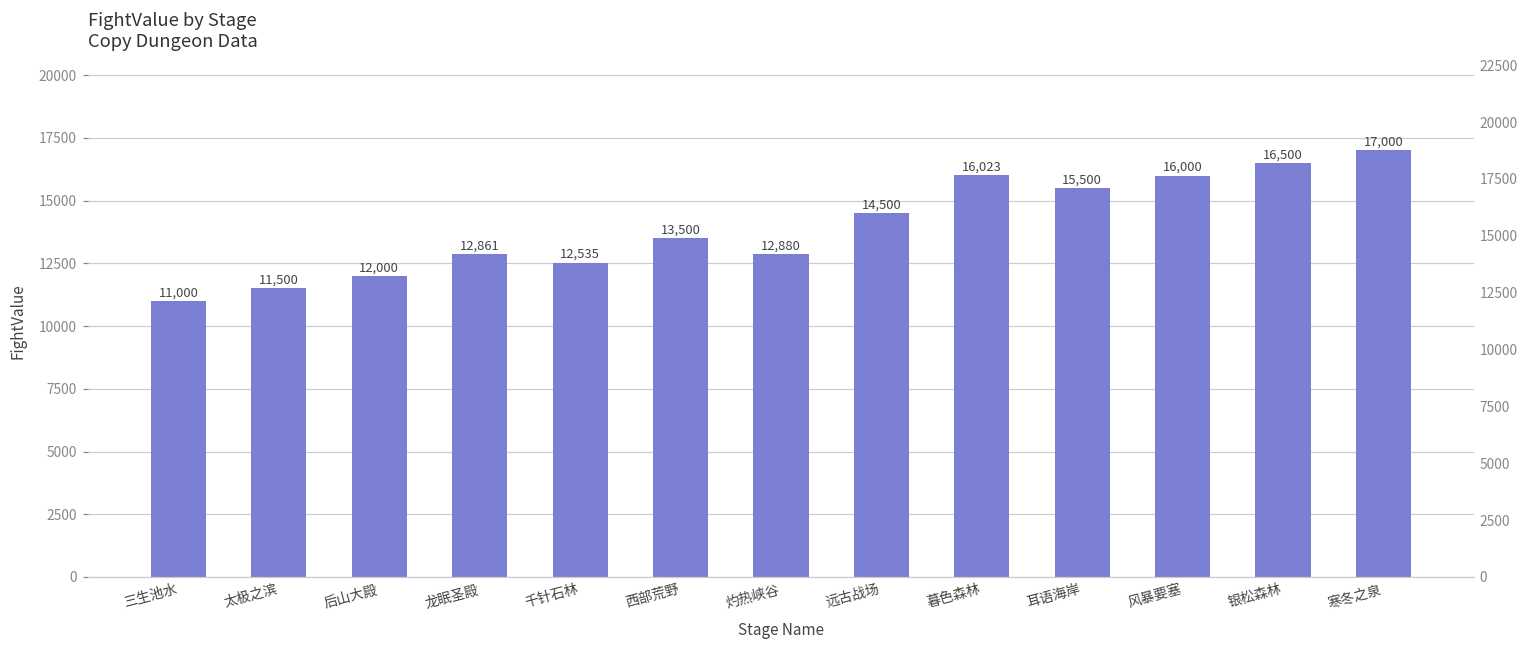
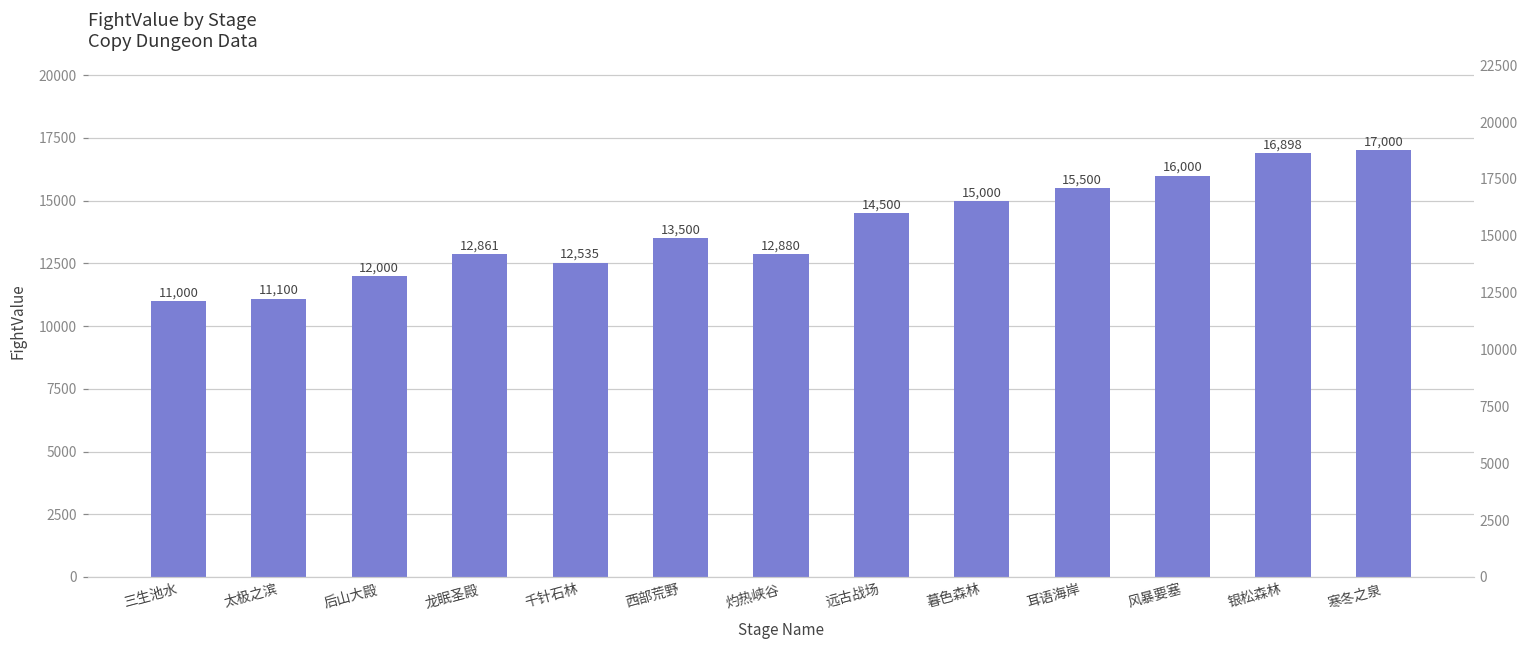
  {
    "三生池水": "11,000",
-   "太极之滨": "11,500",
+   "太极之滨": "11,100",
    "后山大殿": "12,000",
    "龙眠圣殿": "12,861",
    "千针石林": "12,535",
    "西部荒野": "13,500",
    "灼热峡谷": "12,880",
    "远古战场": "14,500",
-   "暮色森林": "16,023",
+   "暮色森林": "15,000",
    "耳语海岸": "15,500",
    "风暴要塞": "16,000",
-   "银松森林": "16,500",
+   "银松森林": "16,898",
    "寒冬之泉": "17,000"
  }
